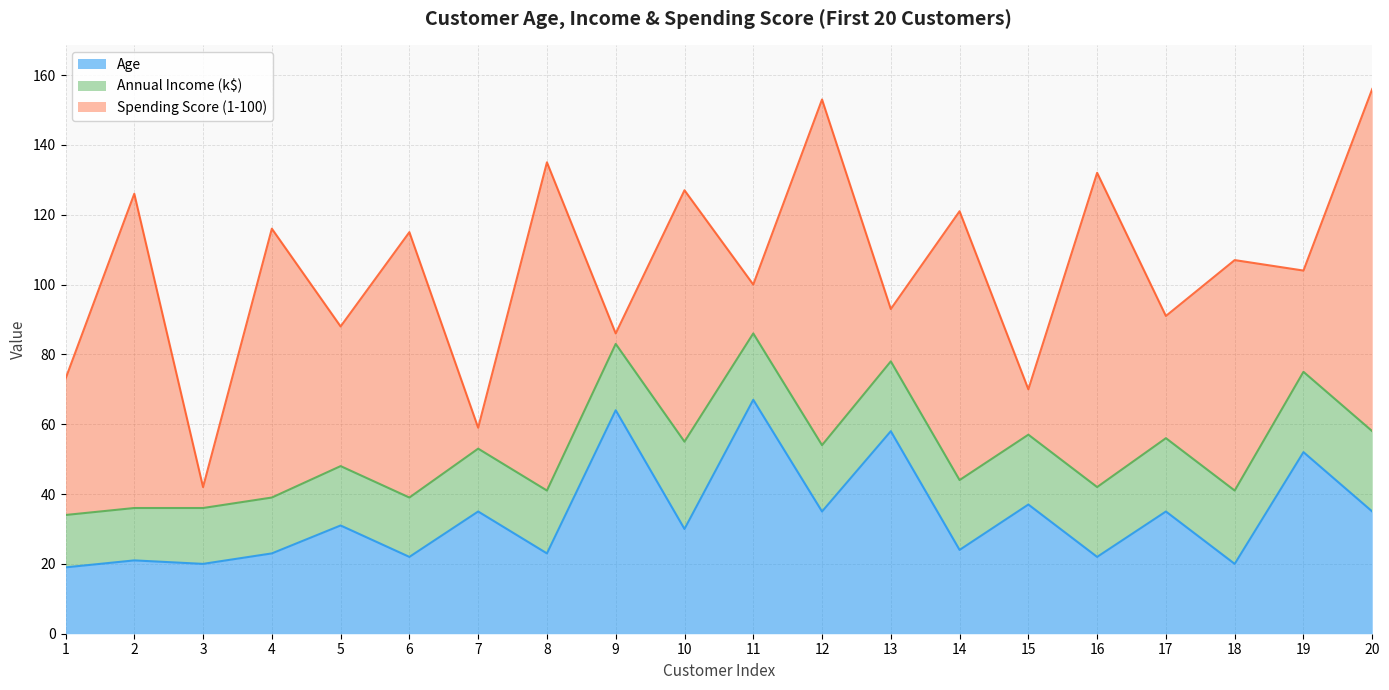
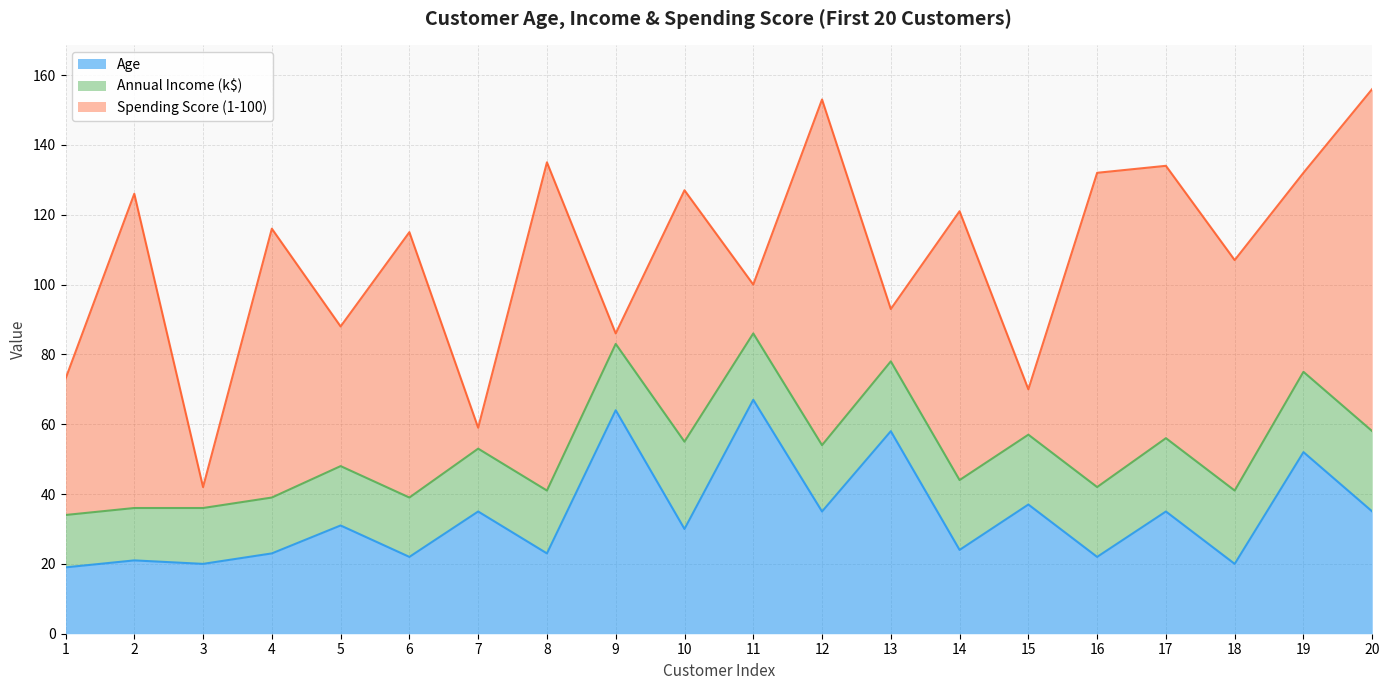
  {
    "Age": {
      "1": 19,
      "2": 21,
      "3": 20,
      "4": 23,
      "5": 31,
      "6": 22,
      "7": 35,
      "8": 23,
      "9": 64,
      "10": 30,
      "11": 67,
      "12": 35,
      "13": 58,
      "14": 24,
      "15": 37,
      "16": 22,
      "17": 35,
      "18": 20,
      "19": 52,
      "20": 35
    },
    "Annual Income (k$)": {
      "1": 15,
      "2": 15,
      "3": 16,
      "4": 16,
      "5": 17,
      "6": 17,
      "7": 18,
      "8": 18,
      "9": 19,
      "10": 25,
      "11": 19,
      "12": 19,
      "13": 20,
      "14": 20,
      "15": 20,
      "16": 20,
      "17": 21,
      "18": 21,
      "19": 23,
      "20": 23
    },
    "Spending Score (1-100)": {
      "1": 39,
      "2": 90,
      "3": 6,
      "4": 77,
      "5": 40,
      "6": 76,
      "7": 6,
      "8": 94,
      "9": 3,
      "10": 72,
      "11": 14,
      "12": 99,
      "13": 15,
      "14": 77,
      "15": 13,
      "16": 90,
-     "17": 35,
+     "17": 78,
      "18": 66,
-     "19": 29,
+     "19": 57,
      "20": 98
    }
  }
